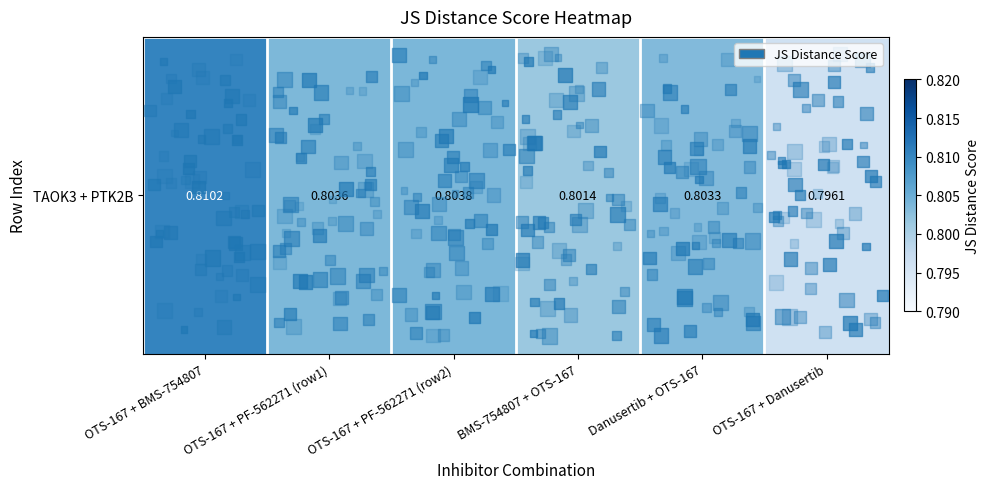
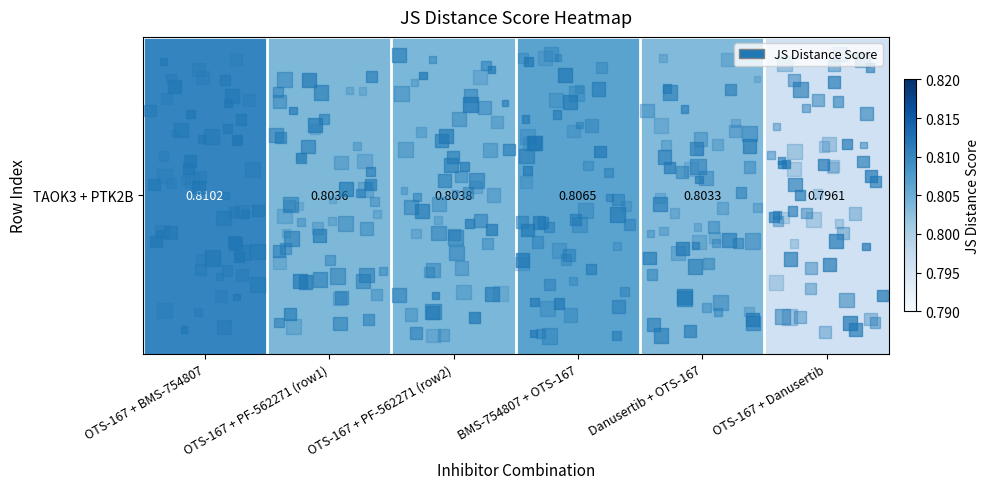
  {
    "TAOK3 + PTK2B": {
-     "BMS-754807 + OTS-167": 0.8014,
+     "BMS-754807 + OTS-167": 0.8065,
      "Danusertib + OTS-167": 0.8033
    }
  }
